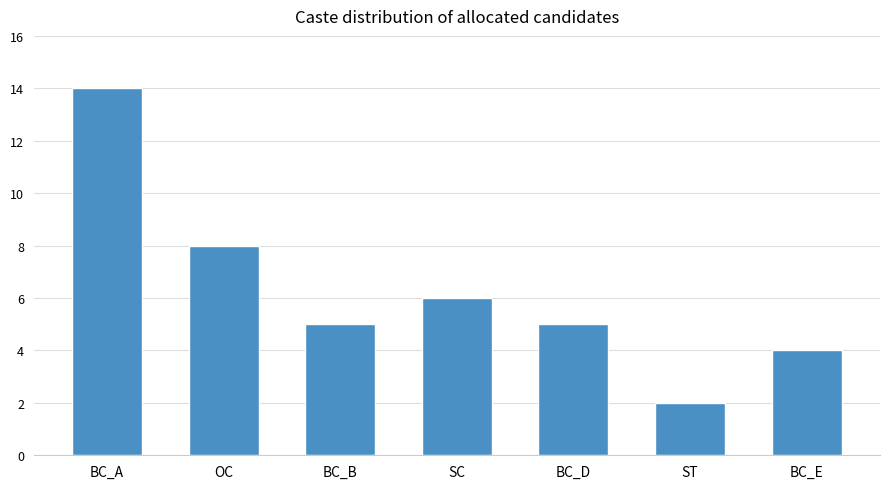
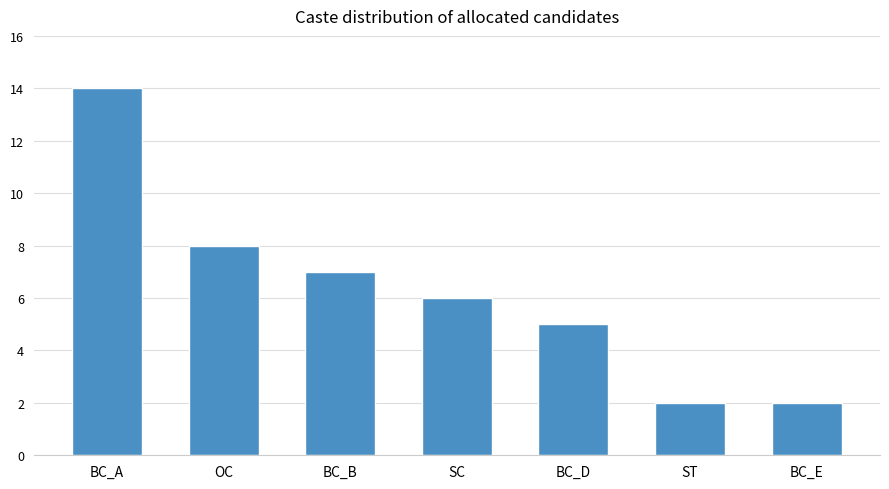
  {
    "BC_A": 14,
    "OC": 8,
-   "BC_B": 5,
+   "BC_B": 7,
    "SC": 6,
    "BC_D": 5,
    "ST": 2,
-   "BC_E": 4
+   "BC_E": 2
  }
